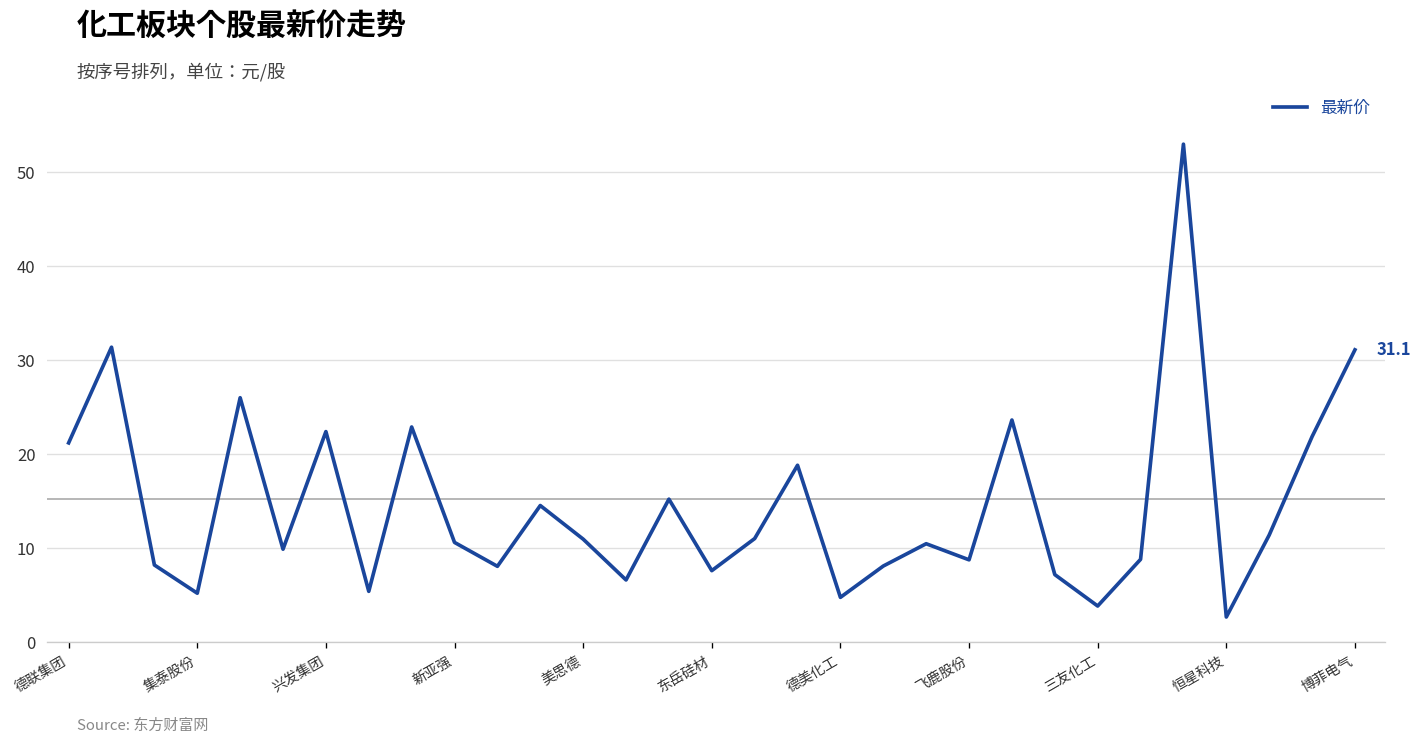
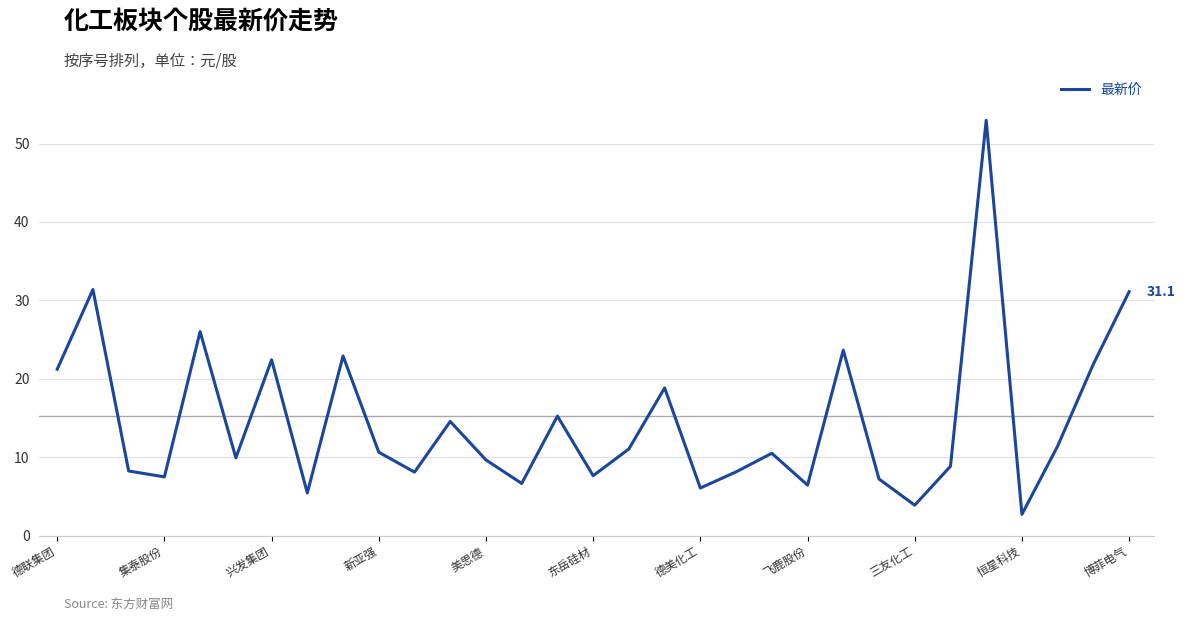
  {
    "德联集团": 21,
-   "集泰股份": 5,
+   "集泰股份": 7,
    "兴发集团": 22,
    "新亚强": 11,
-   "美思德": 11,
+   "美思德": 10,
    "东岳硅材": 8,
-   "德美化工": 5,
-   "飞鹿股份": 9,
+   "德美化工": 6,
+   "飞鹿股份": 6,
    "三友化工": 4,
    "恒星科技": 3
  }
